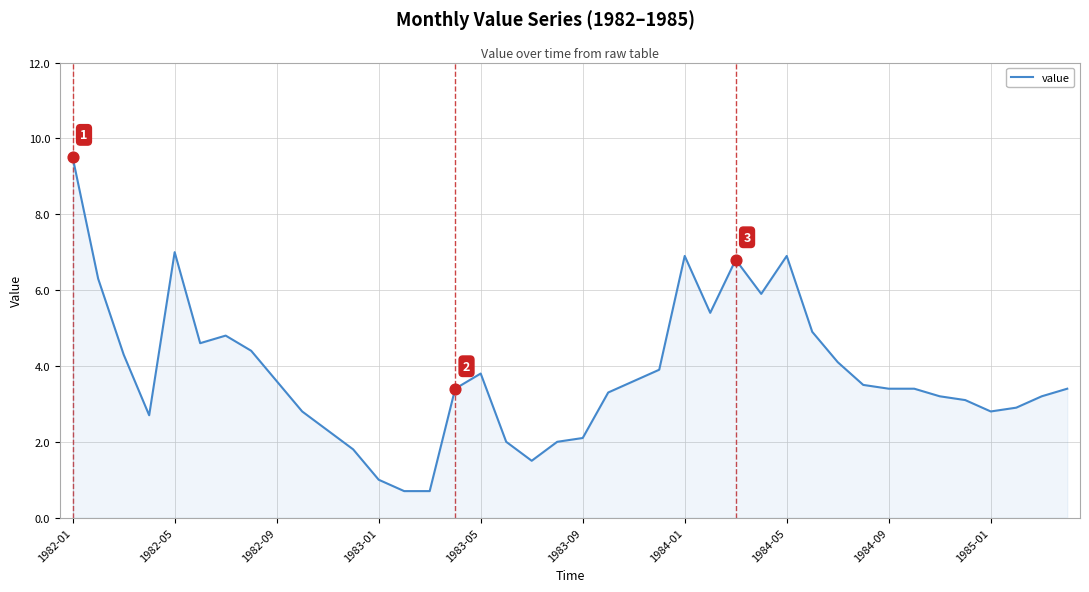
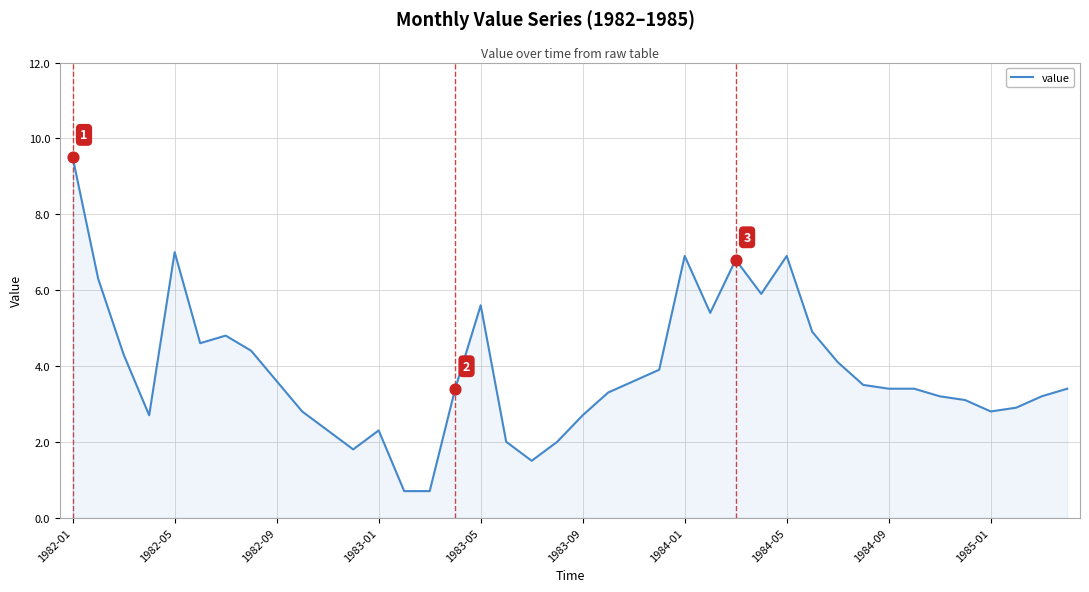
  {
    "value": {
      "1982-05": 7.0,
      "1982-09": 3.6,
-     "1983-01": 1.0,
-     "1983-05": 3.8,
-     "1983-09": 2.1,
+     "1983-01": 2.3,
+     "1983-05": 5.6,
+     "1983-09": 2.7,
      "1984-01": 6.9,
      "1984-05": 6.9,
      "1984-09": 3.4,
      "1985-01": 2.8
    }
  }
